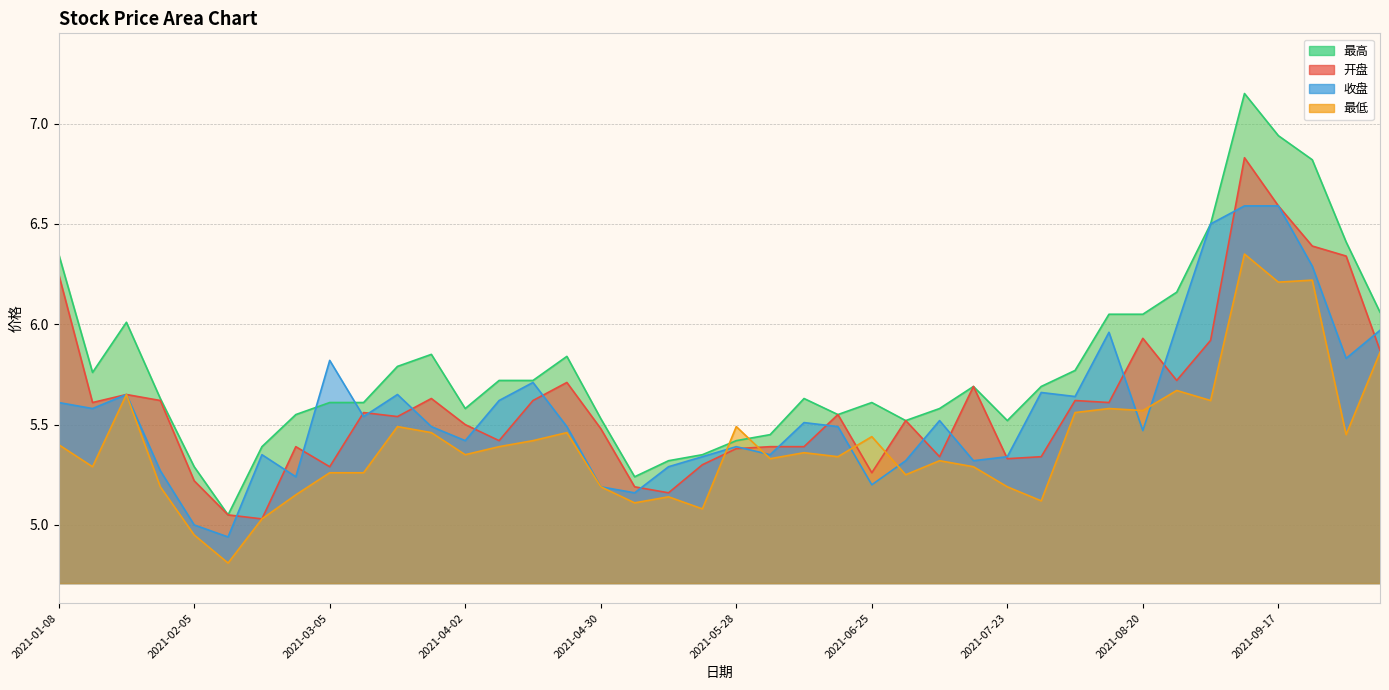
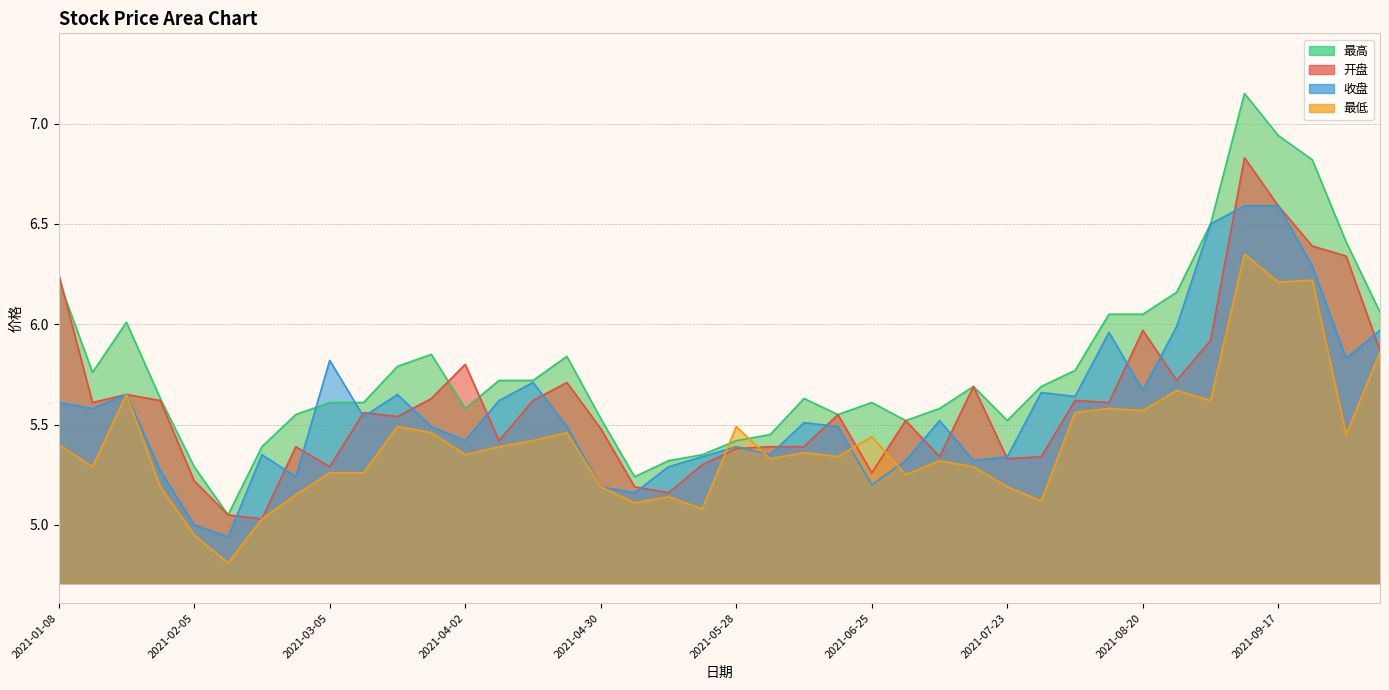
  {
    "最高": {
-     "2021-01-08": 6.35,
+     "2021-01-08": 6.22,
      "2021-05-28": 5.42
    },
    "开盘": {
      "2021-01-08": 6.25,
      "2021-02-05": 5.22,
      "2021-03-05": 5.29,
-     "2021-04-02": 5.5,
+     "2021-04-02": 5.8,
      "2021-04-30": 5.48,
      "2021-06-25": 5.26,
-     "2021-08-20": 5.93
+     "2021-08-20": 5.97
    },
    "收盘": {
      "2021-01-08": 5.61,
      "2021-02-05": 5.00,
      "2021-03-05": 5.82,
      "2021-04-02": 5.42,
      "2021-06-25": 5.20,
-     "2021-08-20": 5.47
+     "2021-08-20": 5.67
    }
  }
